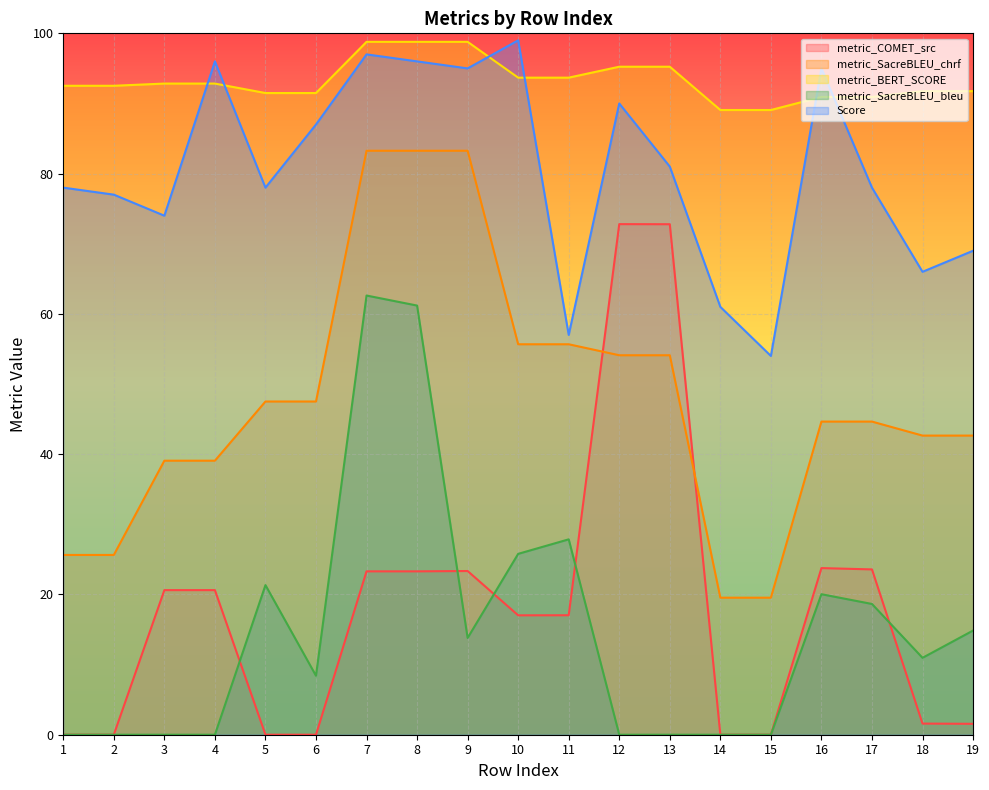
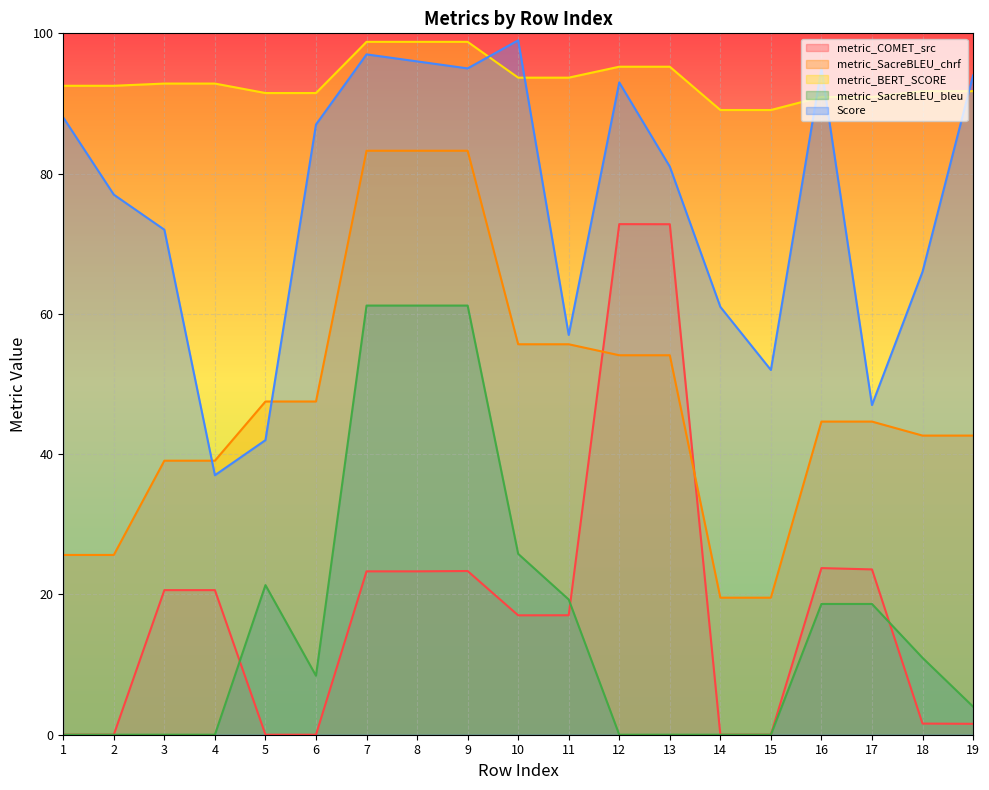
  {
    "metric_SacreBLEU_bleu": {
      "3": 0,
      "4": 0,
      "5": 21,
      "6": 8,
-     "7": 63,
+     "7": 61,
      "8": 61,
-     "9": 14,
+     "9": 61,
      "10": 26,
-     "11": 28,
+     "11": 19,
      "12": 0,
      "13": 0,
-     "16": 20,
+     "16": 19,
      "17": 19,
      "18": 11,
-     "19": 15
+     "19": 4
    },
    "Score": {
-     "1": 78,
+     "1": 88,
      "2": 77,
-     "3": 74,
-     "4": 96,
-     "5": 78,
+     "3": 72,
+     "4": 37,
+     "5": 42,
      "6": 87,
      "7": 97,
      "8": 96,
      "9": 95,
      "10": 99,
      "11": 57,
-     "12": 90,
+     "12": 93,
      "13": 81,
      "14": 61,
-     "15": 54,
-     "17": 78,
+     "15": 52,
+     "17": 47,
      "18": 66,
-     "19": 69
+     "19": 94
    }
  }
